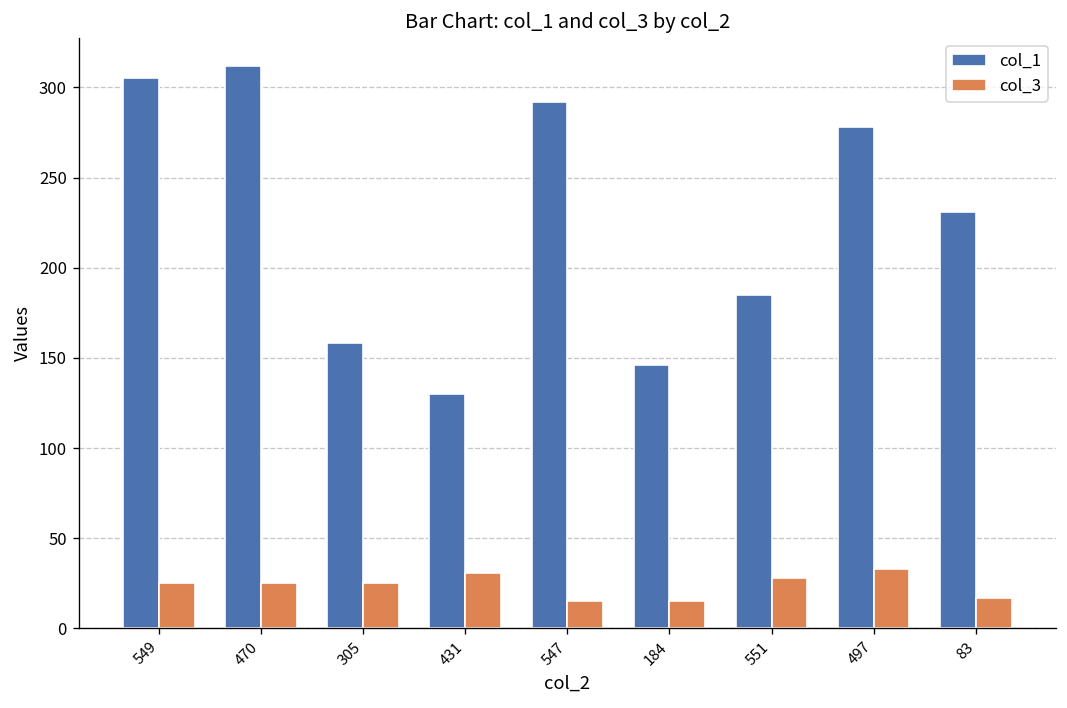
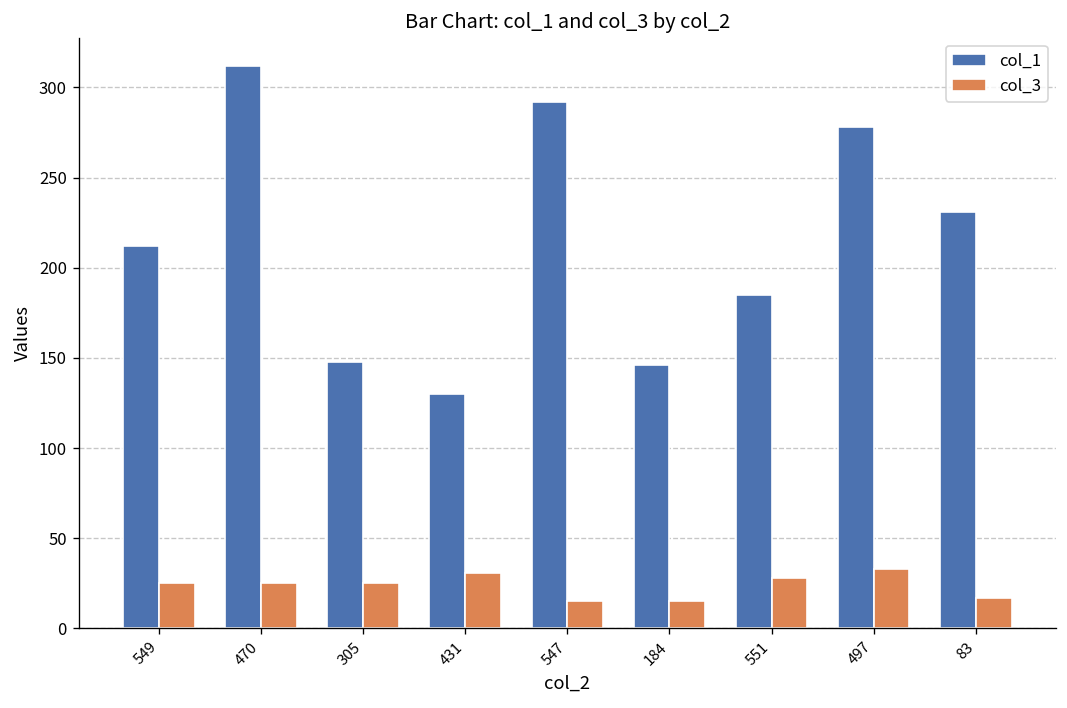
  {
    "col_1": {
-     "549": 305,
+     "549": 212,
      "470": 312,
-     "305": 158,
+     "305": 148,
      "431": 130,
      "547": 292,
      "184": 146,
      "551": 185,
      "497": 278,
      "83": 231
    },
    "col_3": {
      "549": 25,
      "470": 25,
      "305": 25,
      "431": 31,
      "547": 15,
      "184": 15,
      "551": 28,
      "497": 33,
      "83": 17
    }
  }
